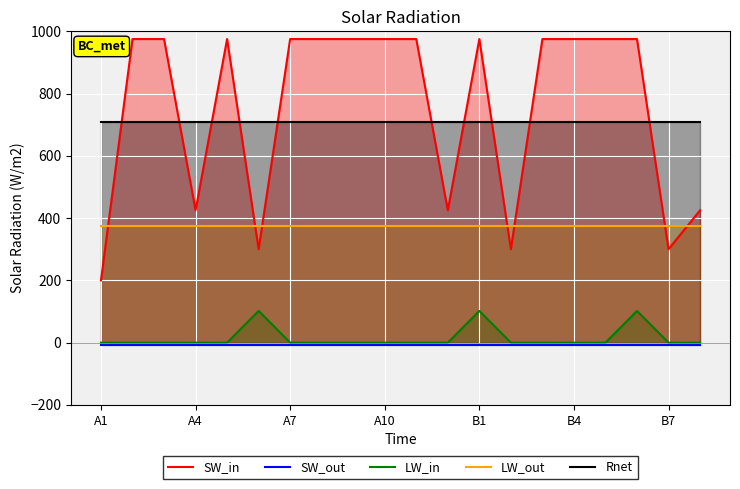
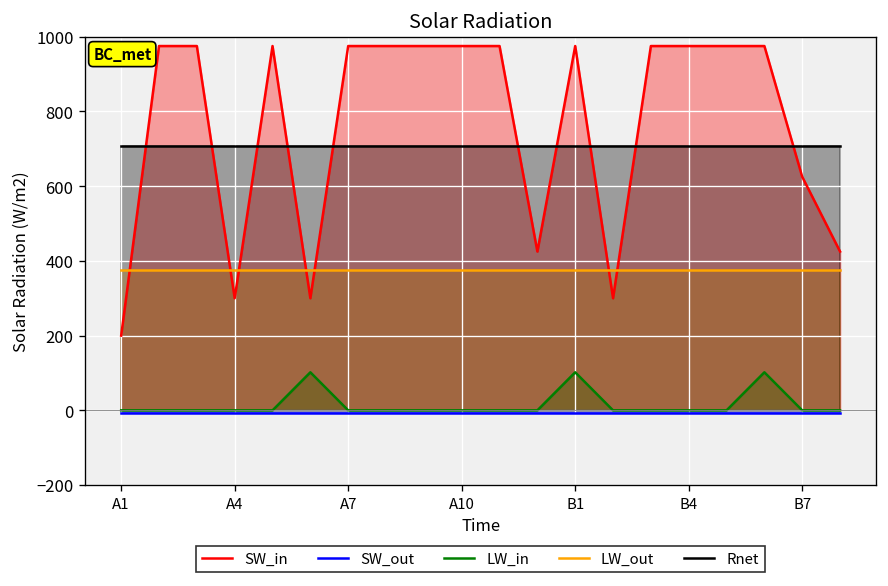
  {
    "SW_in": {
      "A1": 200,
-     "A4": 430,
+     "A4": 300,
      "A7": 980,
      "A10": 980,
      "B1": 980,
      "B4": 980,
-     "B7": 300
+     "B7": 630
    },
    "LW_in": {
      "B1": 100
    },
    "LW_out": {
      "A1": 370,
      "A4": 370,
      "A7": 370,
      "A10": 370,
      "B1": 370,
      "B4": 370,
      "B7": 370
    },
    "Rnet": {
      "A1": 710,
      "A4": 710,
      "A7": 710,
      "A10": 710,
      "B1": 710,
      "B4": 710,
      "B7": 710
    }
  }
